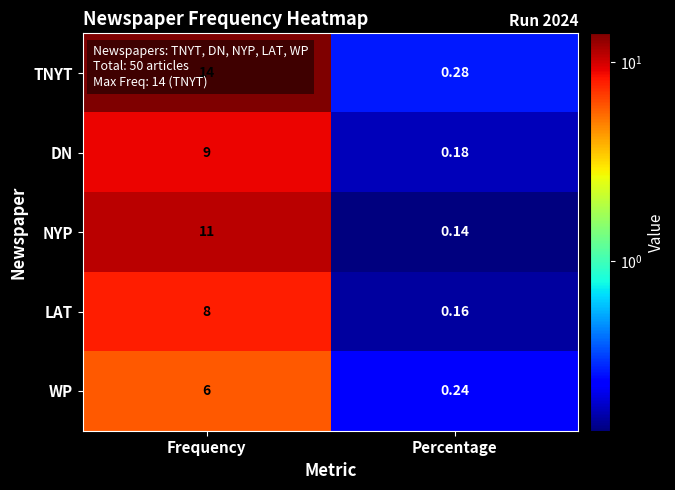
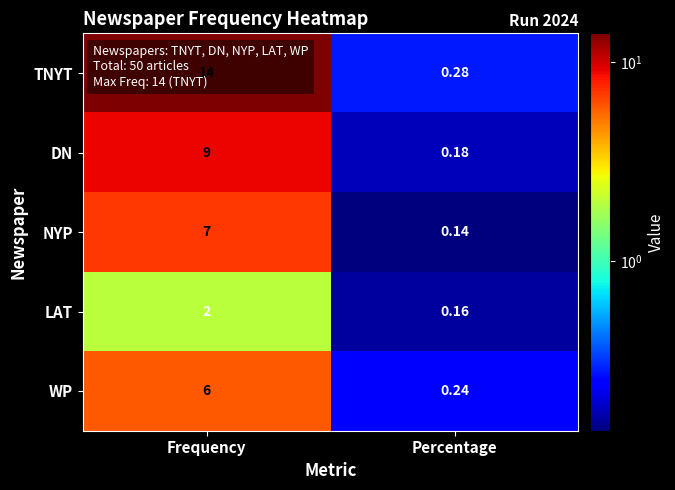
  {
    "TNYT": {
      "Percentage": 0.28
    },
    "DN": {
      "Frequency": 9,
      "Percentage": 0.18
    },
    "NYP": {
-     "Frequency": 11,
+     "Frequency": 7,
      "Percentage": 0.14
    },
    "LAT": {
-     "Frequency": 8,
+     "Frequency": 2,
      "Percentage": 0.16
    },
    "WP": {
      "Frequency": 6,
      "Percentage": 0.24
    }
  }
